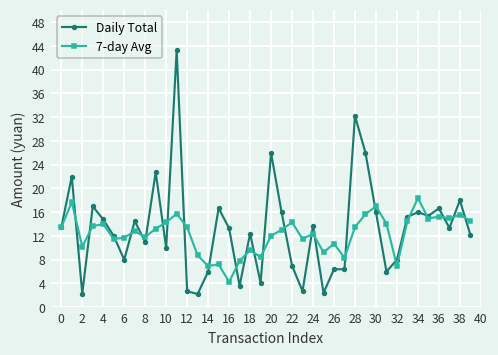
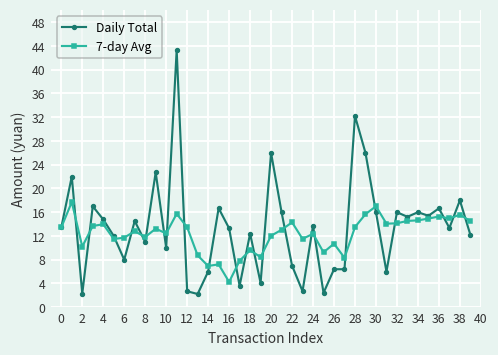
  {
    "Daily Total": {
      "2": 2,
      "4": 15,
      "6": 8,
      "8": 11,
      "10": 10,
      "12": 3,
      "14": 6,
      "16": 13,
      "18": 12,
      "20": 26,
      "22": 7,
      "24": 14,
      "26": 6,
      "28": 32,
      "30": 16,
-     "32": 8,
+     "32": 16,
      "34": 16,
      "36": 17,
      "38": 18
    },
    "7-day Avg": {
      "2": 10,
      "4": 14,
      "6": 12,
      "8": 12,
-     "10": 14,
+     "10": 12,
      "12": 13,
      "14": 7,
      "16": 4,
      "18": 10,
      "20": 12,
      "22": 14,
      "24": 12,
      "26": 11,
      "28": 14,
      "30": 17,
-     "32": 7,
-     "34": 18,
+     "32": 14,
+     "34": 15,
      "36": 15,
      "38": 16
    }
  }
